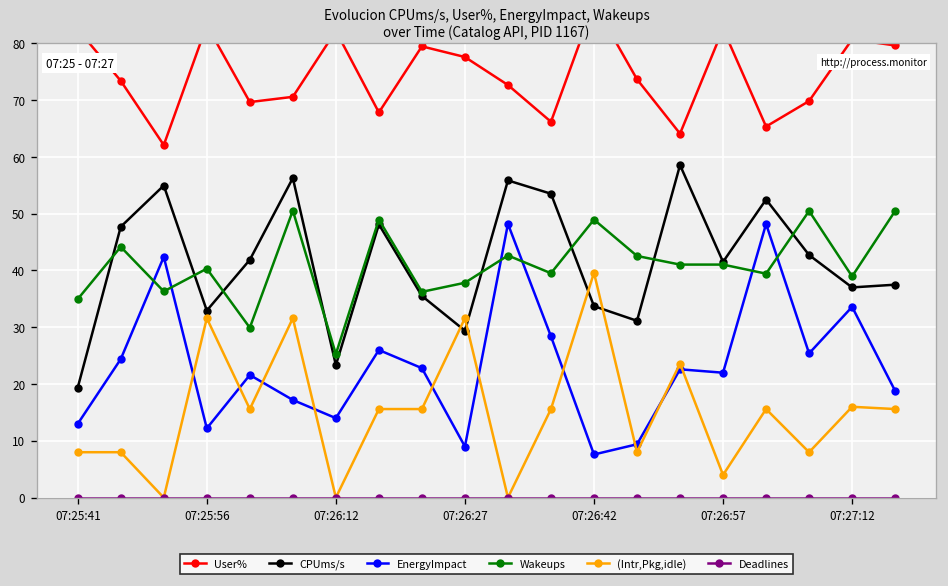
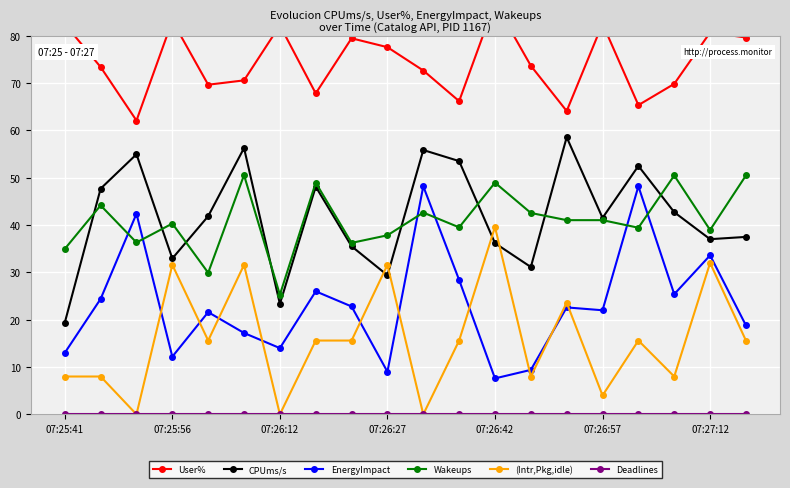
  {
    "User%": {
      "07:26:27": 78
    },
    "CPUms/s": {
      "07:25:41": 19,
      "07:25:56": 33,
      "07:26:12": 23,
      "07:26:27": 29,
-     "07:26:42": 34,
+     "07:26:42": 36,
      "07:27:12": 37
    },
    "EnergyImpact": {
      "07:25:41": 13,
      "07:25:56": 12,
      "07:26:12": 14,
      "07:26:27": 9,
      "07:26:42": 8,
      "07:26:57": 22,
      "07:27:12": 34
    },
    "Wakeups": {
      "07:25:41": 35,
      "07:25:56": 40,
      "07:26:12": 25,
      "07:26:27": 38,
      "07:26:42": 49,
      "07:27:12": 39
    },
    "(Intr,Pkg,idle)": {
      "07:25:41": 8,
      "07:25:56": 32,
      "07:26:27": 32,
      "07:26:42": 40,
      "07:26:57": 4,
-     "07:27:12": 16
+     "07:27:12": 32
    },
    "Deadlines": {
      "07:25:41": 0,
      "07:25:56": 0,
      "07:26:27": 0,
      "07:26:42": 0,
      "07:26:57": 0,
      "07:27:12": 0
    }
  }
